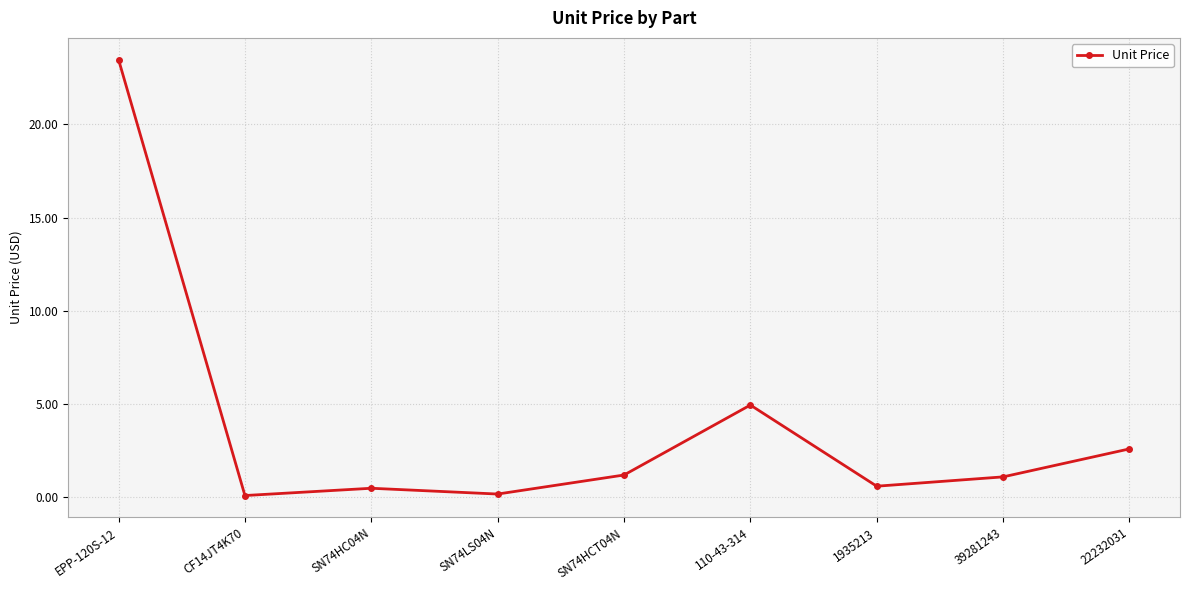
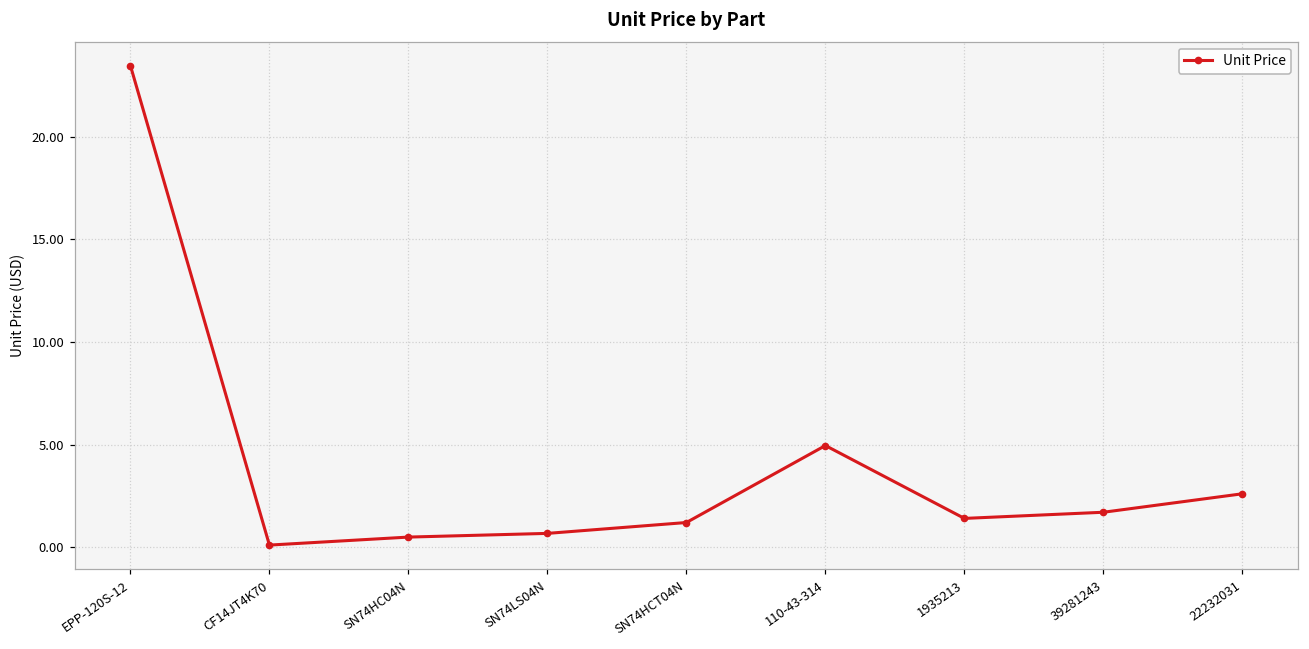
  {
    "EPP-120S-12": 23.5,
    "CF14JT4K70": 0.1,
    "SN74HC04N": 0.5,
-   "SN74LS04N": 0.2,
+   "SN74LS04N": 0.7,
    "SN74HCT04N": 1.2,
    "110-43-314": 5.0,
-   "1935213": 0.6,
-   "39281243": 1.1,
+   "1935213": 1.4,
+   "39281243": 1.7,
    "22232031": 2.6
  }
